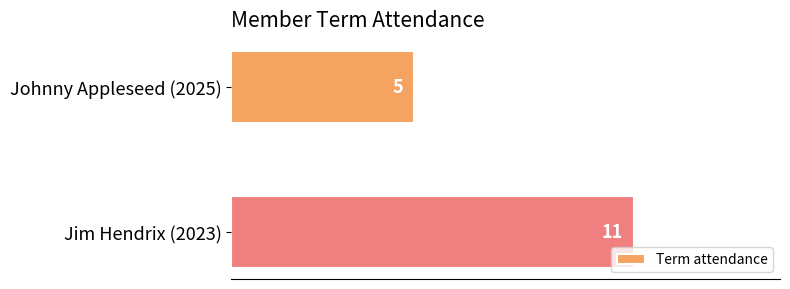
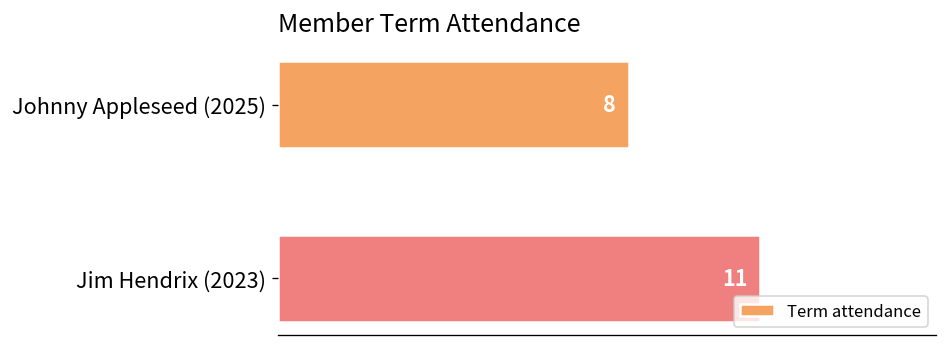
  {
-   "Johnny Appleseed (2025)": 5,
+   "Johnny Appleseed (2025)": 8,
    "Jim Hendrix (2023)": 11
  }
